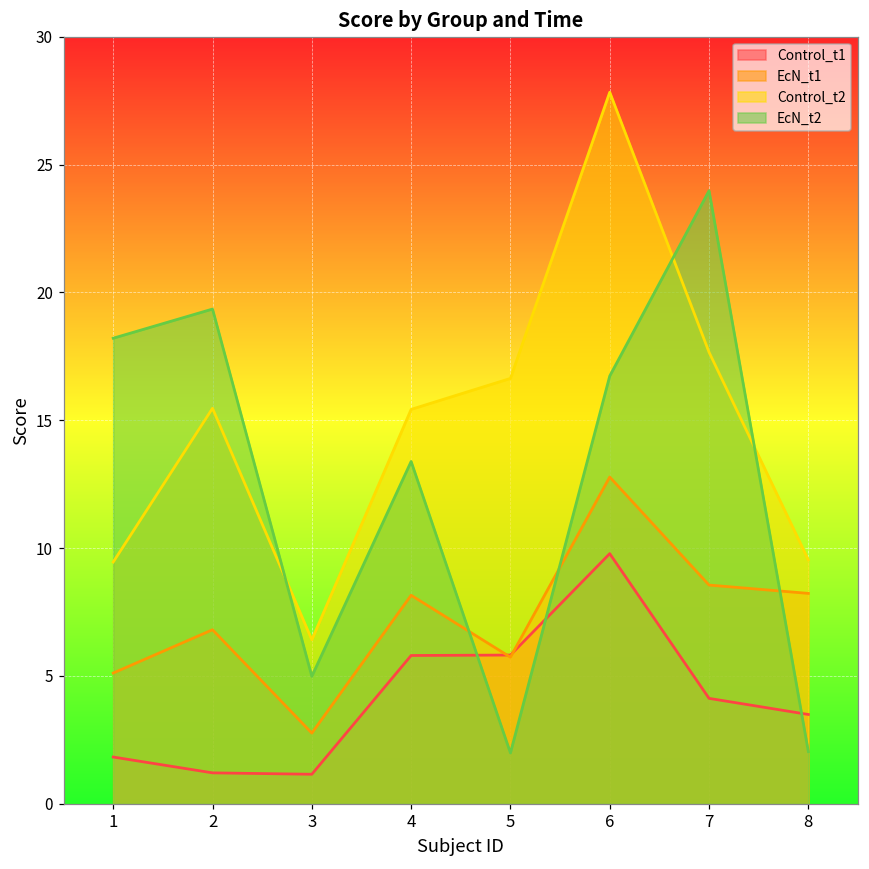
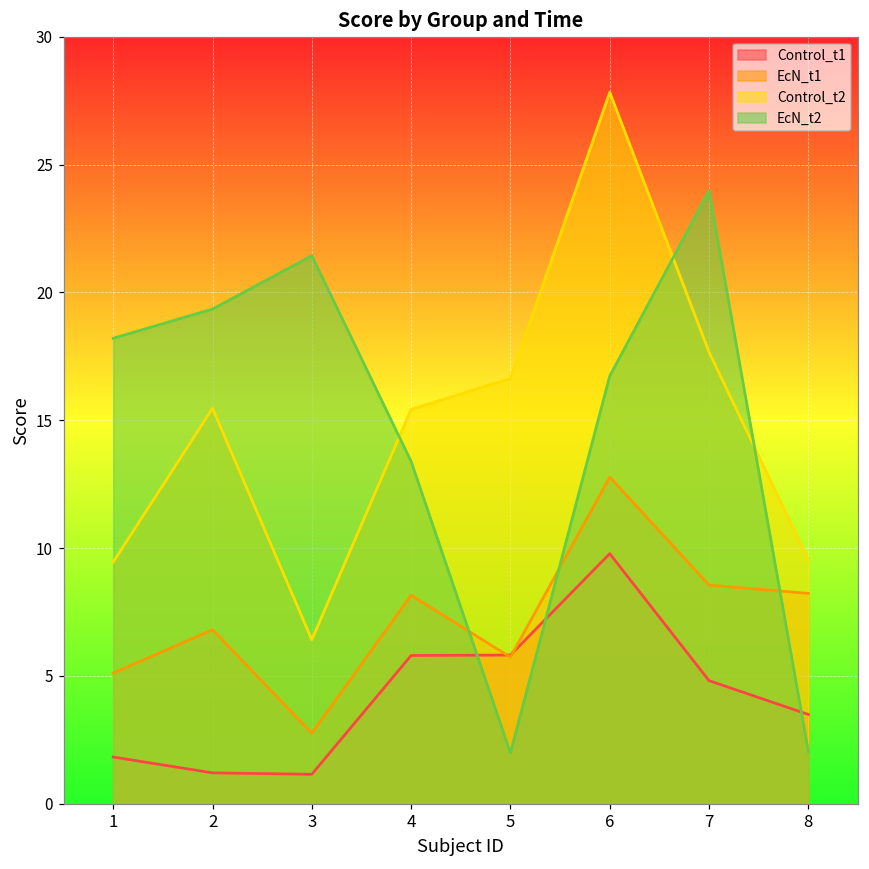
  {
    "Control_t1": {
      "1": 1.8,
      "2": 1.2,
      "3": 1.2,
      "4": 5.8,
      "6": 9.8,
-     "7": 4.1,
+     "7": 4.8,
      "8": 3.5
    },
    "EcN_t2": {
      "1": 18.2,
      "2": 19.3,
-     "3": 5.0,
+     "3": 21.4,
      "4": 13.4,
      "5": 2.0,
      "6": 16.7,
      "7": 24.0,
      "8": 2.0
    }
  }
